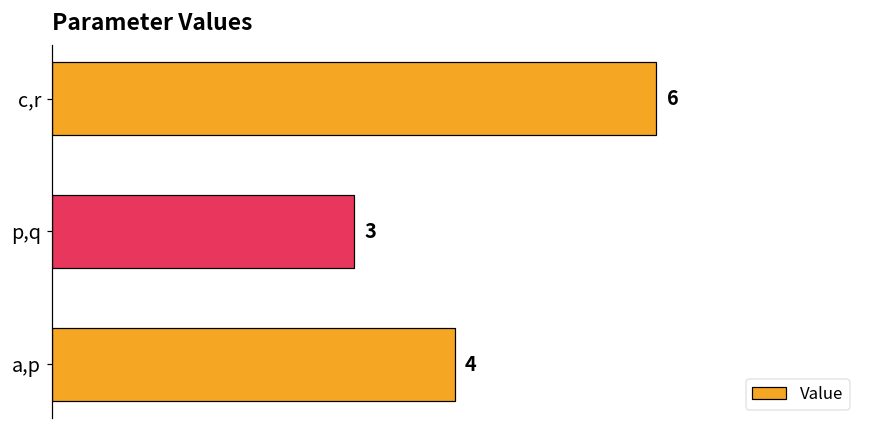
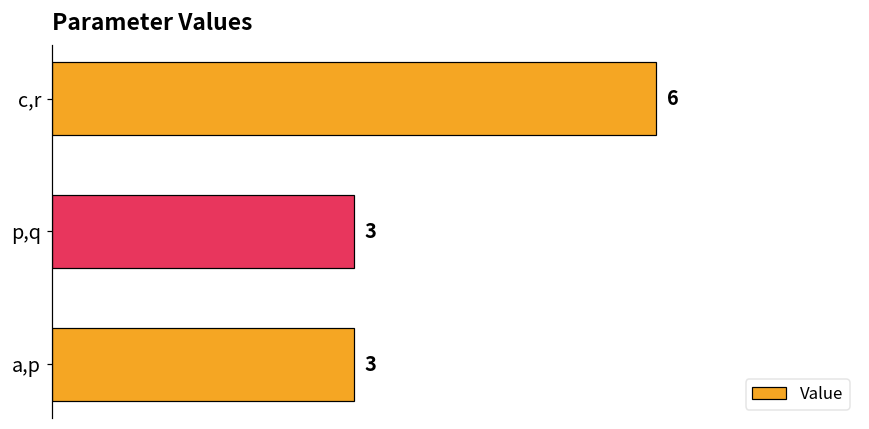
  {
    "c,r": 6,
    "p,q": 3,
-   "a,p": 4
+   "a,p": 3
  }
